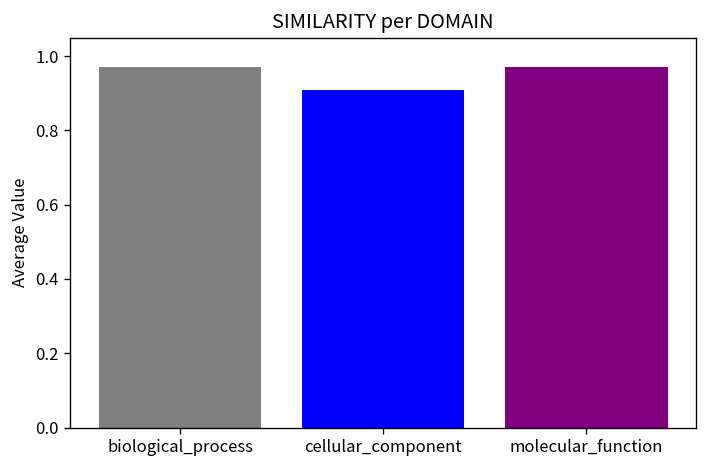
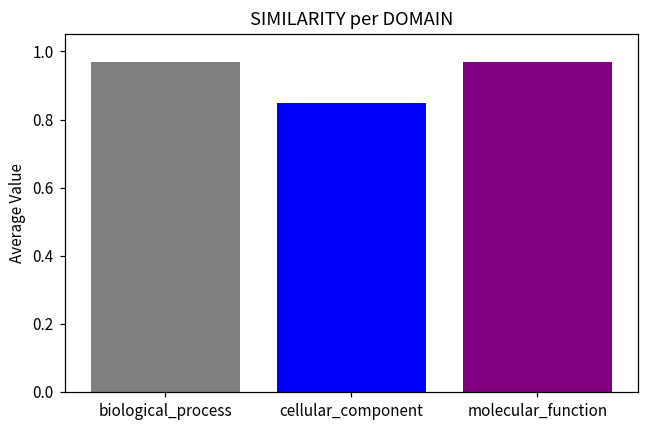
  {
    "biological_process": 0.97,
-   "cellular_component": 0.91,
+   "cellular_component": 0.85,
    "molecular_function": 0.97
  }
